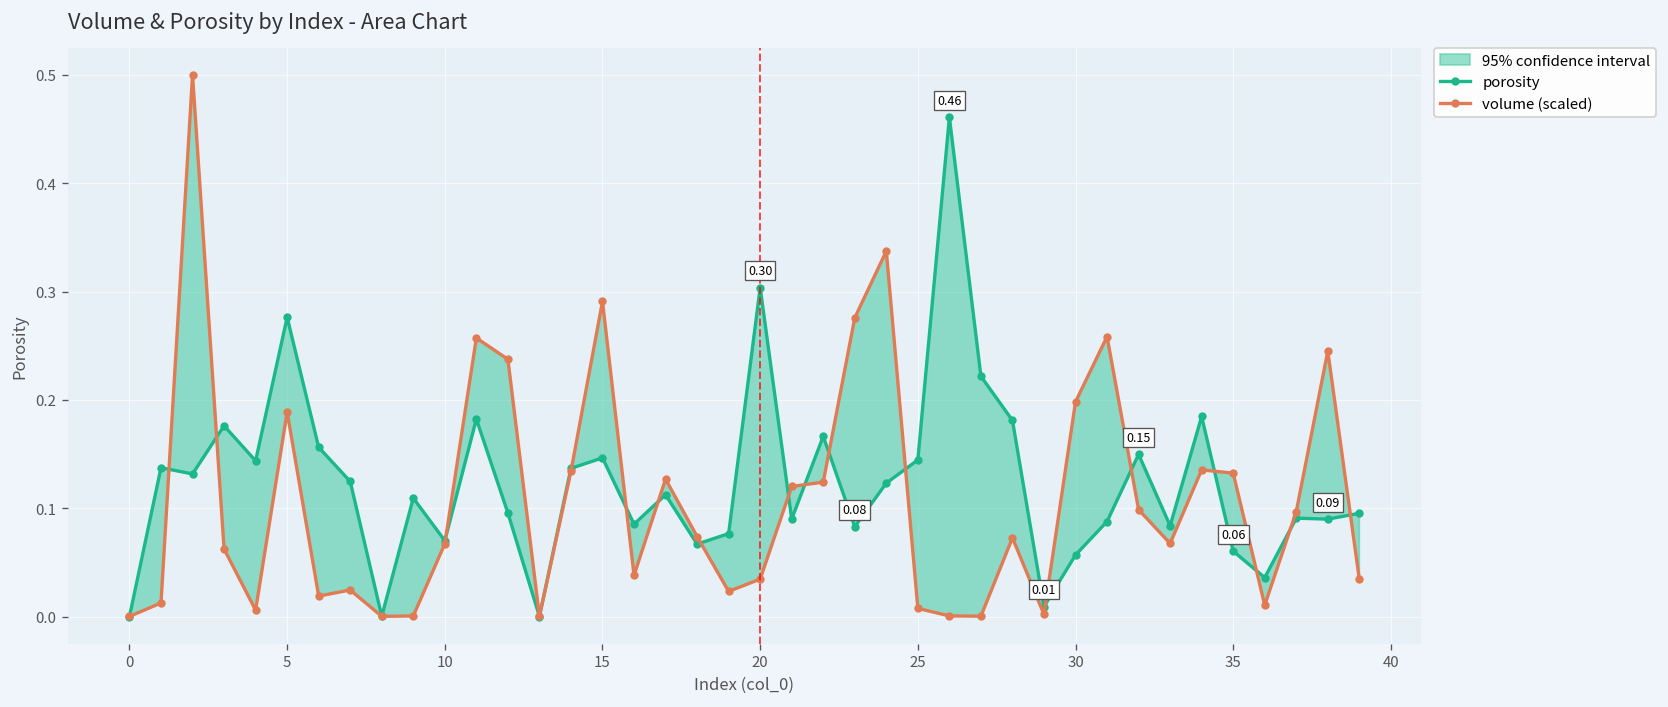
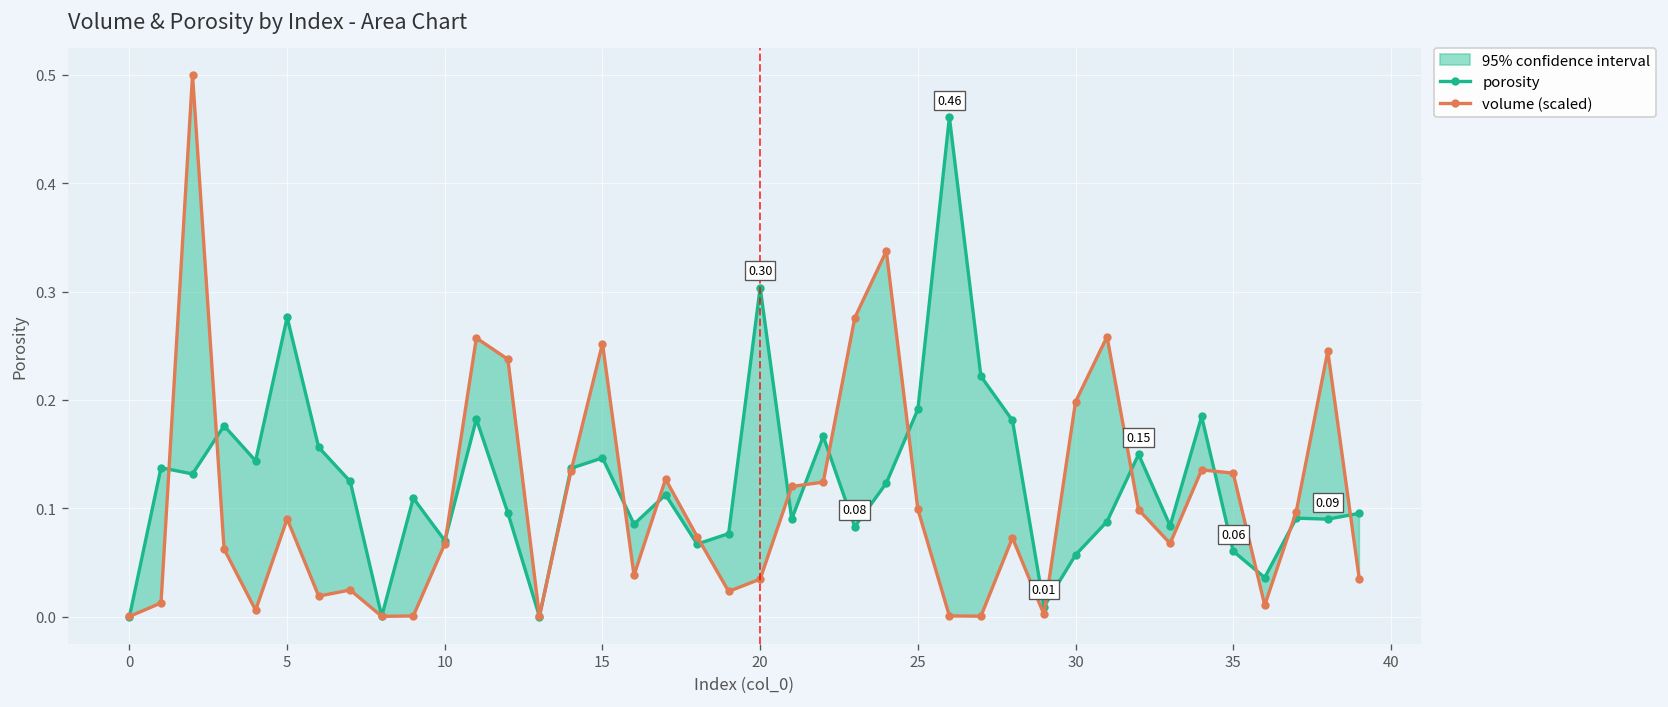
  {
    "porosity": {
      "5": 0.28,
      "10": 0.07,
      "15": 0.15,
-     "25": 0.14,
+     "25": 0.19,
      "30": 0.06
    },
    "volume (scaled)": {
-     "5": 0.19,
+     "5": 0.09,
      "10": 0.07,
-     "15": 0.29,
+     "15": 0.25,
      "20": 0.03,
-     "25": 0.01,
+     "25": 0.10,
      "30": 0.20,
      "35": 0.13
    }
  }
